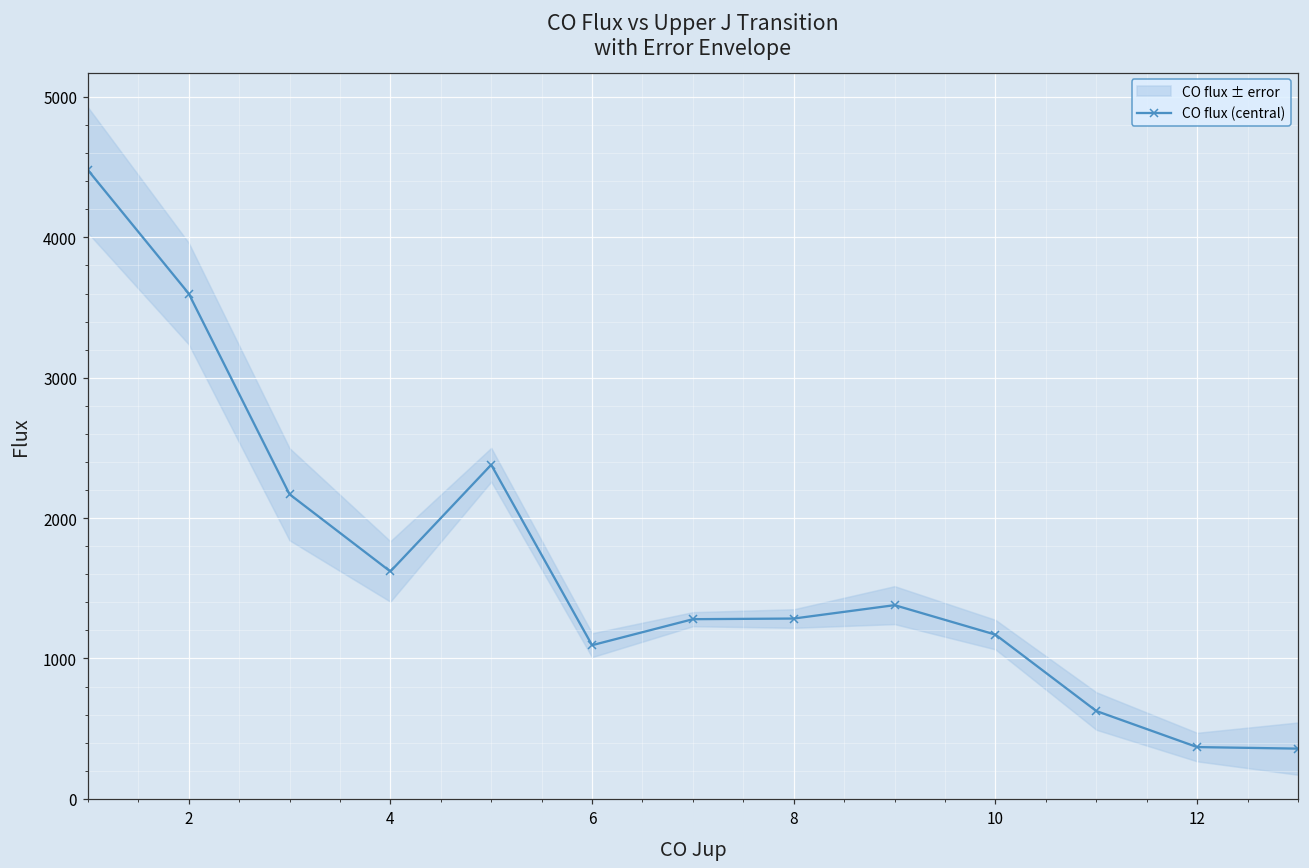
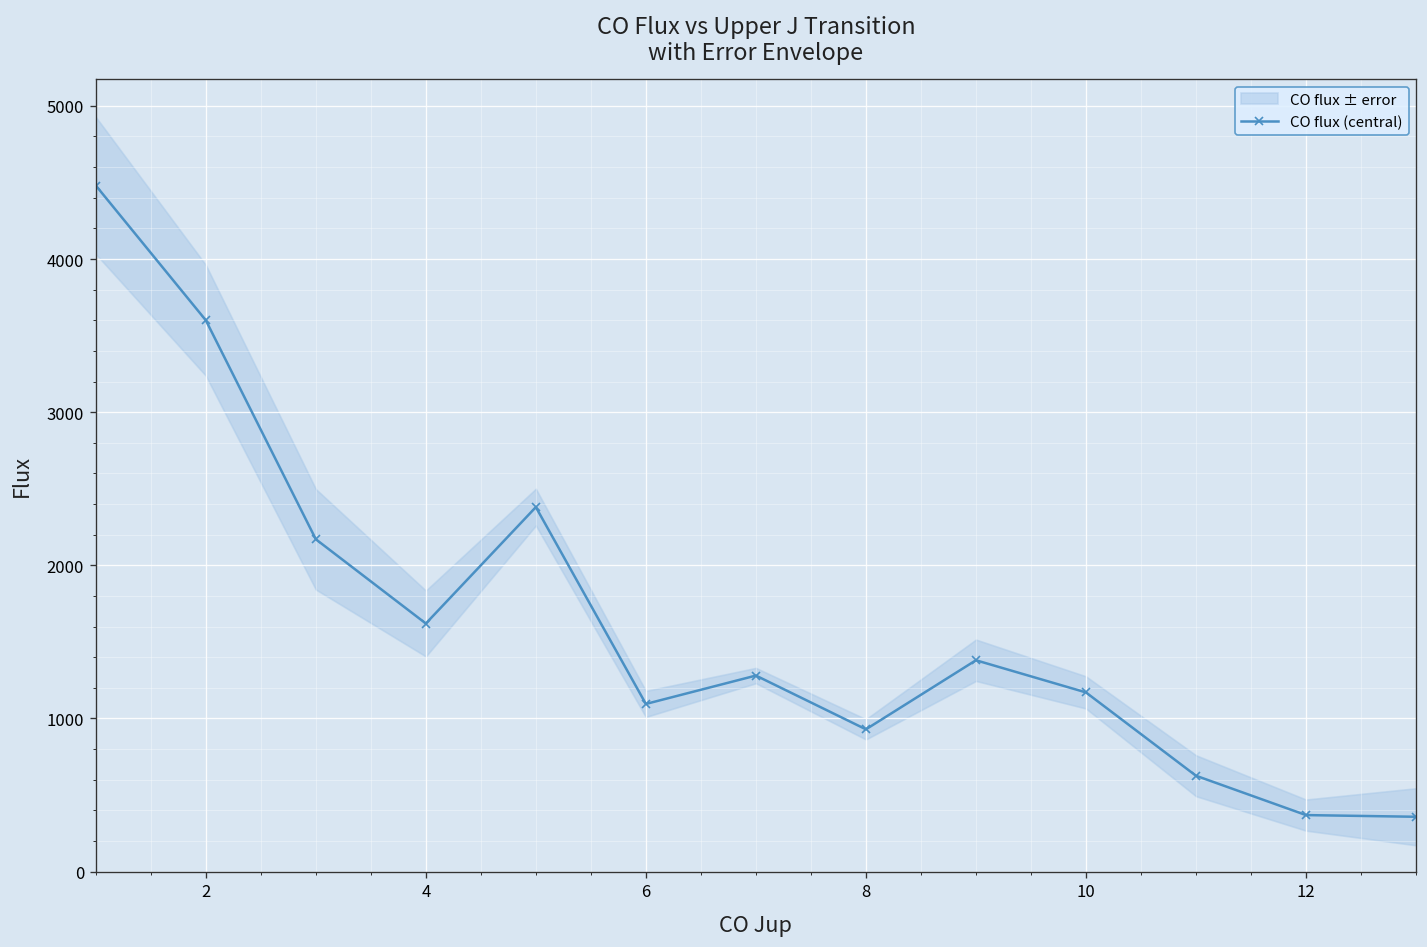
  {
    "CO flux (central)": {
      "2": 3600,
      "4": 1620,
      "6": 1090,
-     "8": 1280,
+     "8": 930,
      "10": 1170,
      "12": 370
    }
  }
